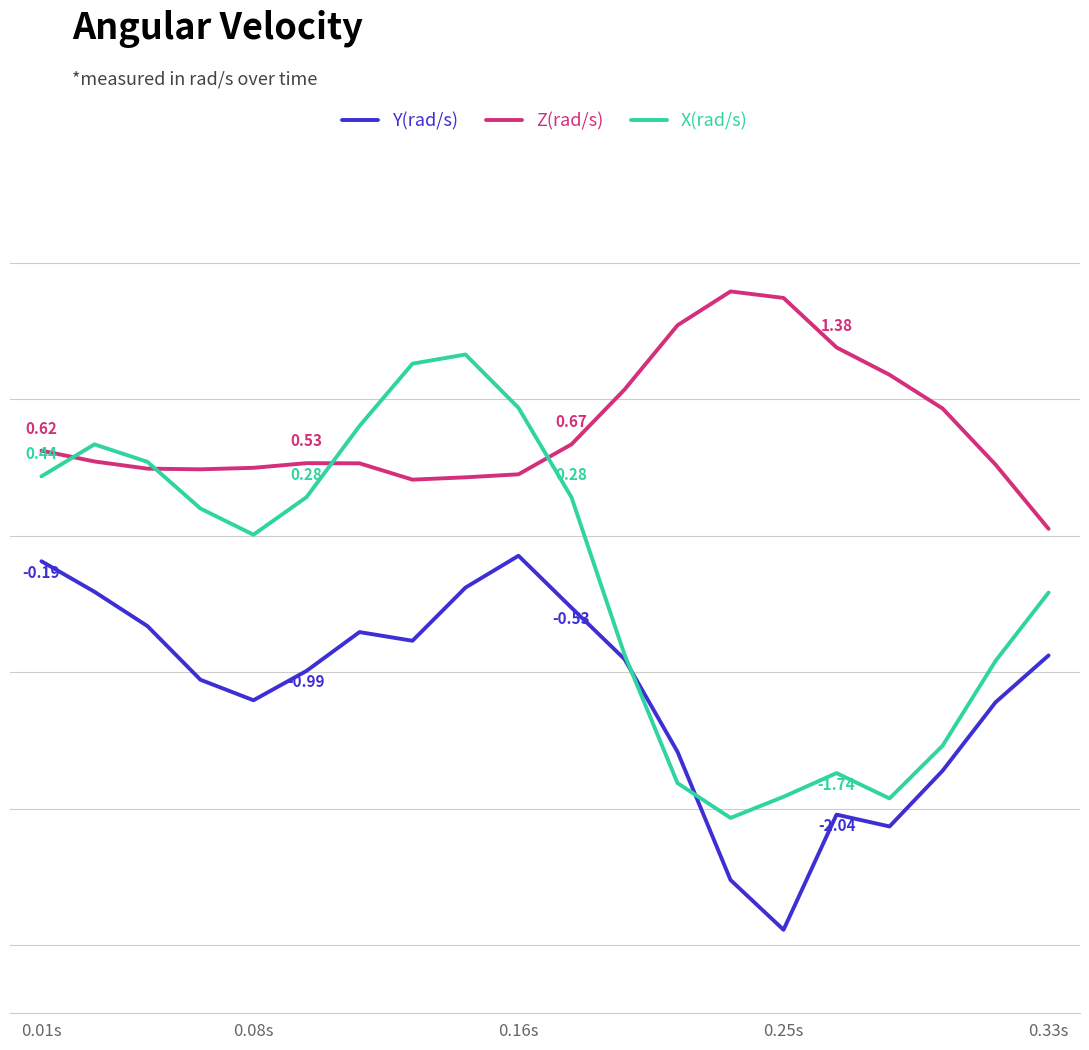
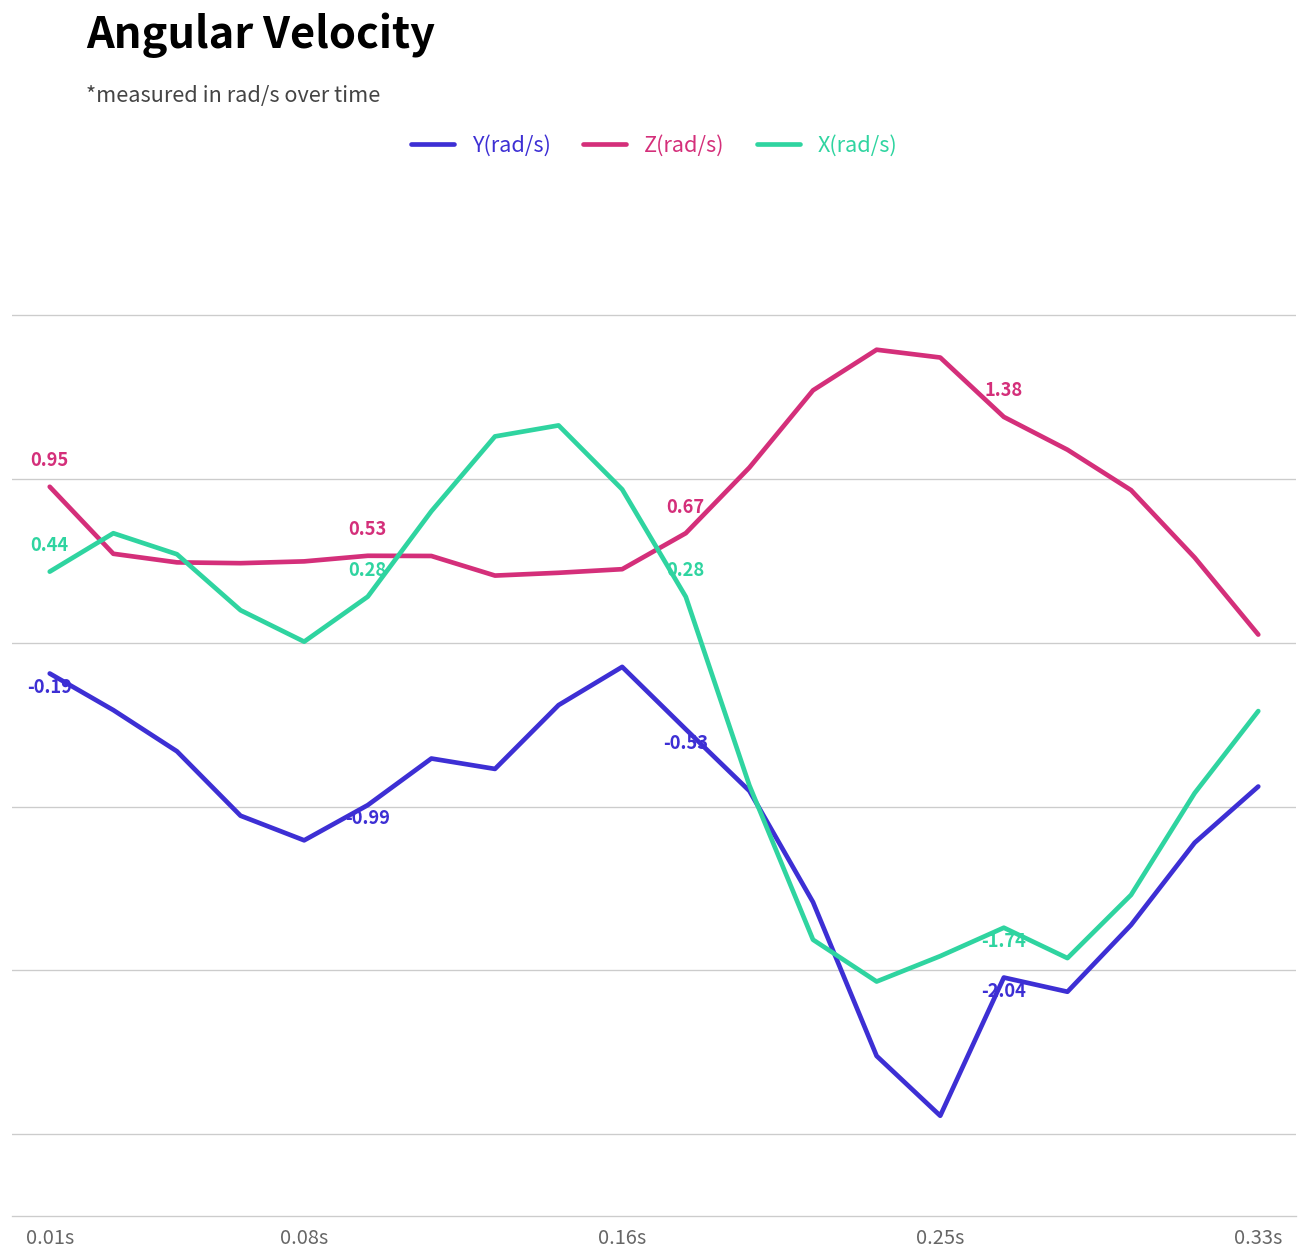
  {
    "Y(rad/s)": {
      "0.01s": -0.19
    },
    "Z(rad/s)": {
-     "0.01s": 0.62
+     "0.01s": 0.95
    },
    "X(rad/s)": {
      "0.01s": 0.44
    }
  }
